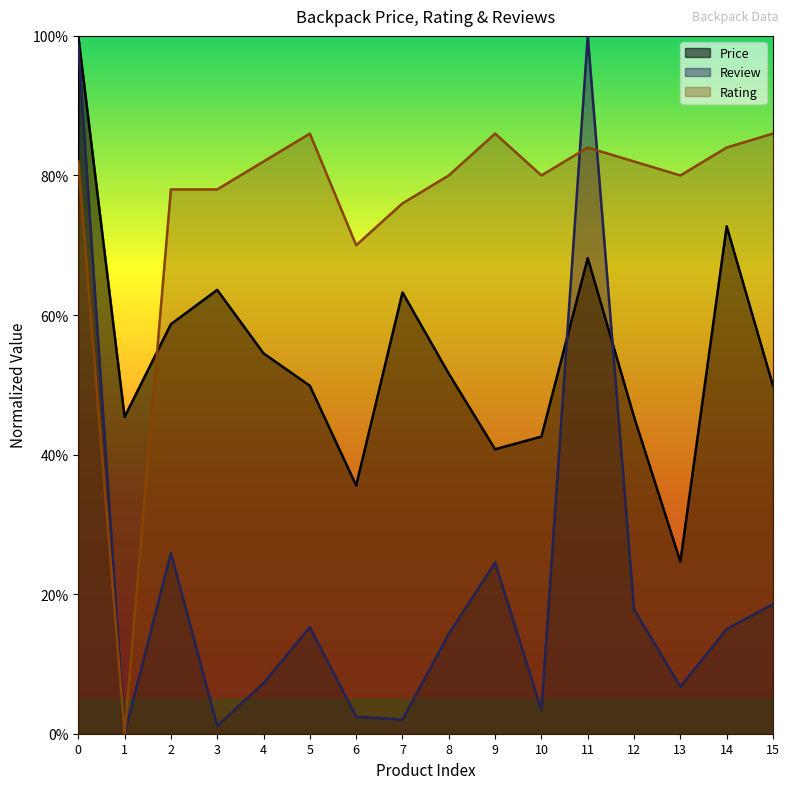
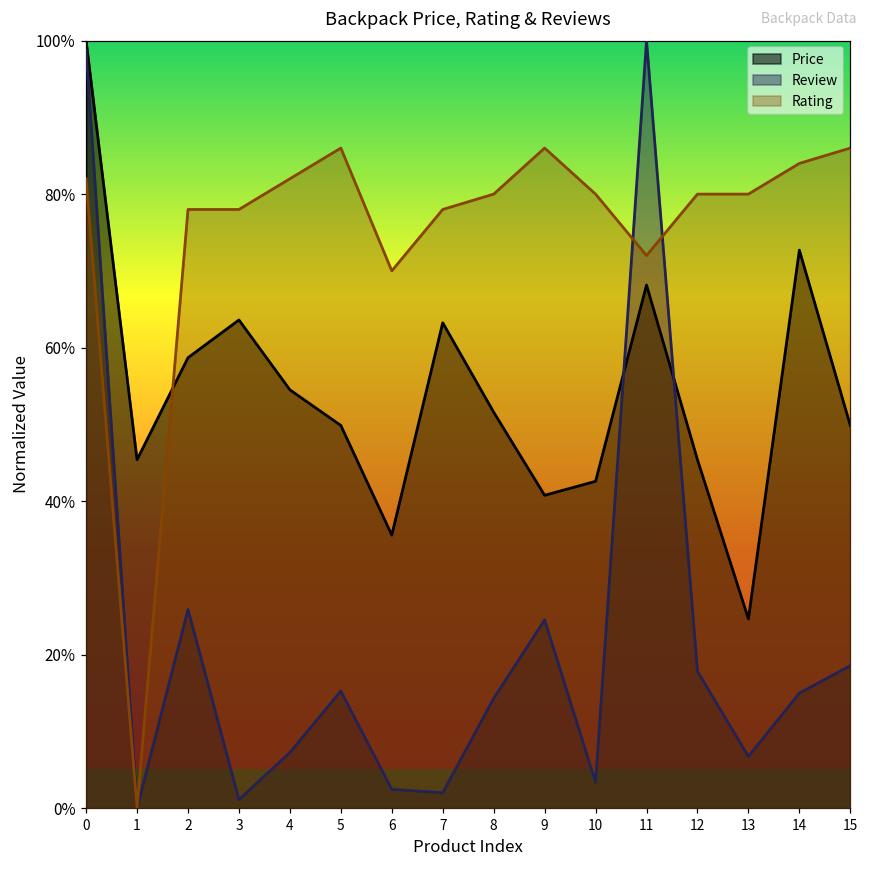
  {
    "Price": {
      "0": "100%",
      "1": "45%",
      "2": "59%",
      "3": "64%",
      "4": "55%",
      "5": "50%",
      "6": "36%",
      "7": "63%",
      "8": "52%",
      "9": "41%",
      "10": "43%",
      "11": "68%",
      "12": "45%",
      "13": "25%",
      "14": "73%",
      "15": "50%"
    },
    "Review": {
      "0": "99%",
      "2": "26%",
      "4": "7%",
      "5": "15%",
      "8": "14%",
      "9": "25%",
      "11": "100%",
      "12": "18%",
      "13": "7%",
      "14": "15%",
      "15": "19%"
    },
    "Rating": {
      "0": "82%",
      "2": "78%",
      "3": "78%",
      "4": "82%",
      "5": "86%",
      "6": "70%",
-     "7": "76%",
+     "7": "78%",
      "8": "80%",
      "9": "86%",
      "10": "80%",
-     "11": "84%",
-     "12": "82%",
+     "11": "72%",
+     "12": "80%",
      "13": "80%",
      "14": "84%",
      "15": "86%"
    }
  }
